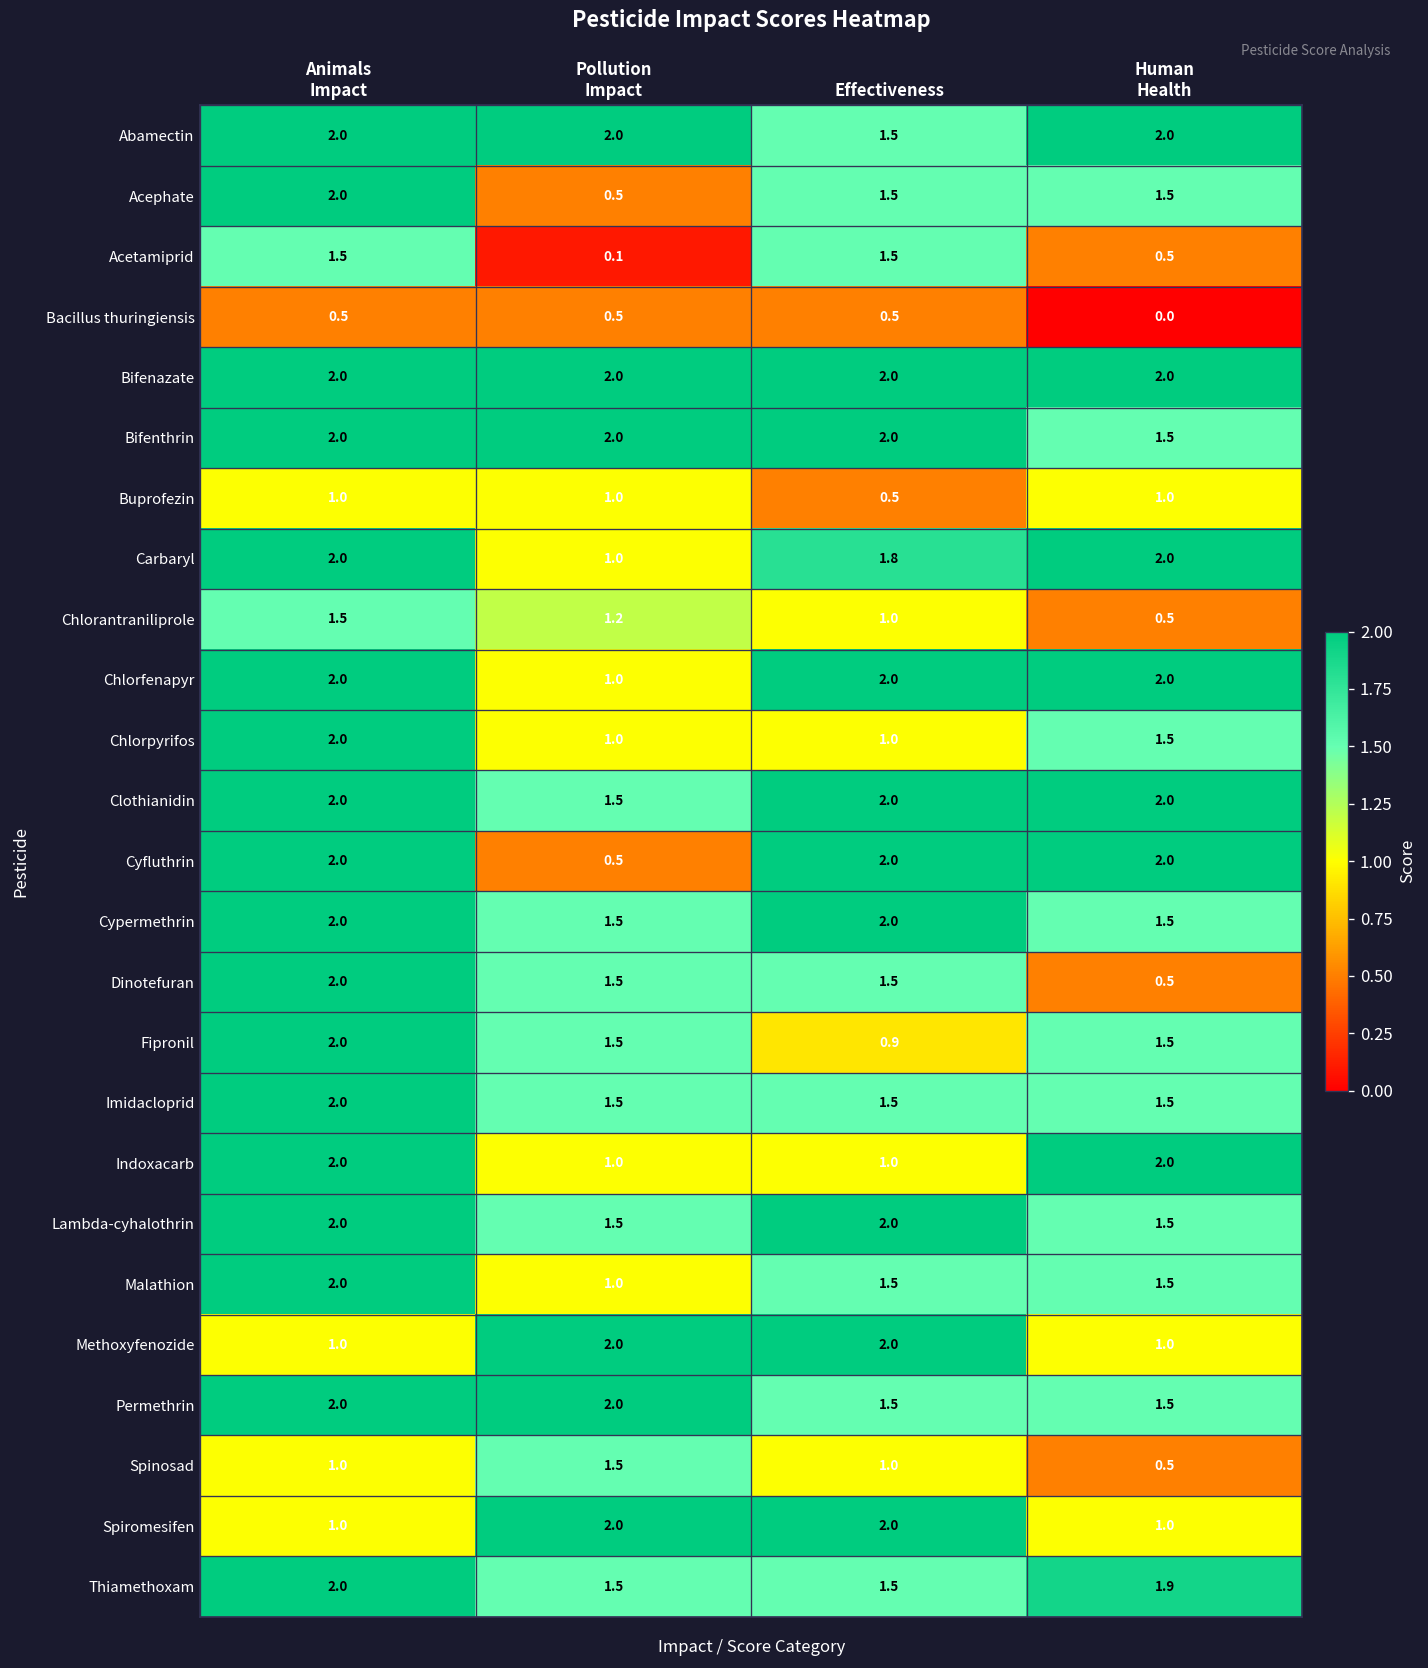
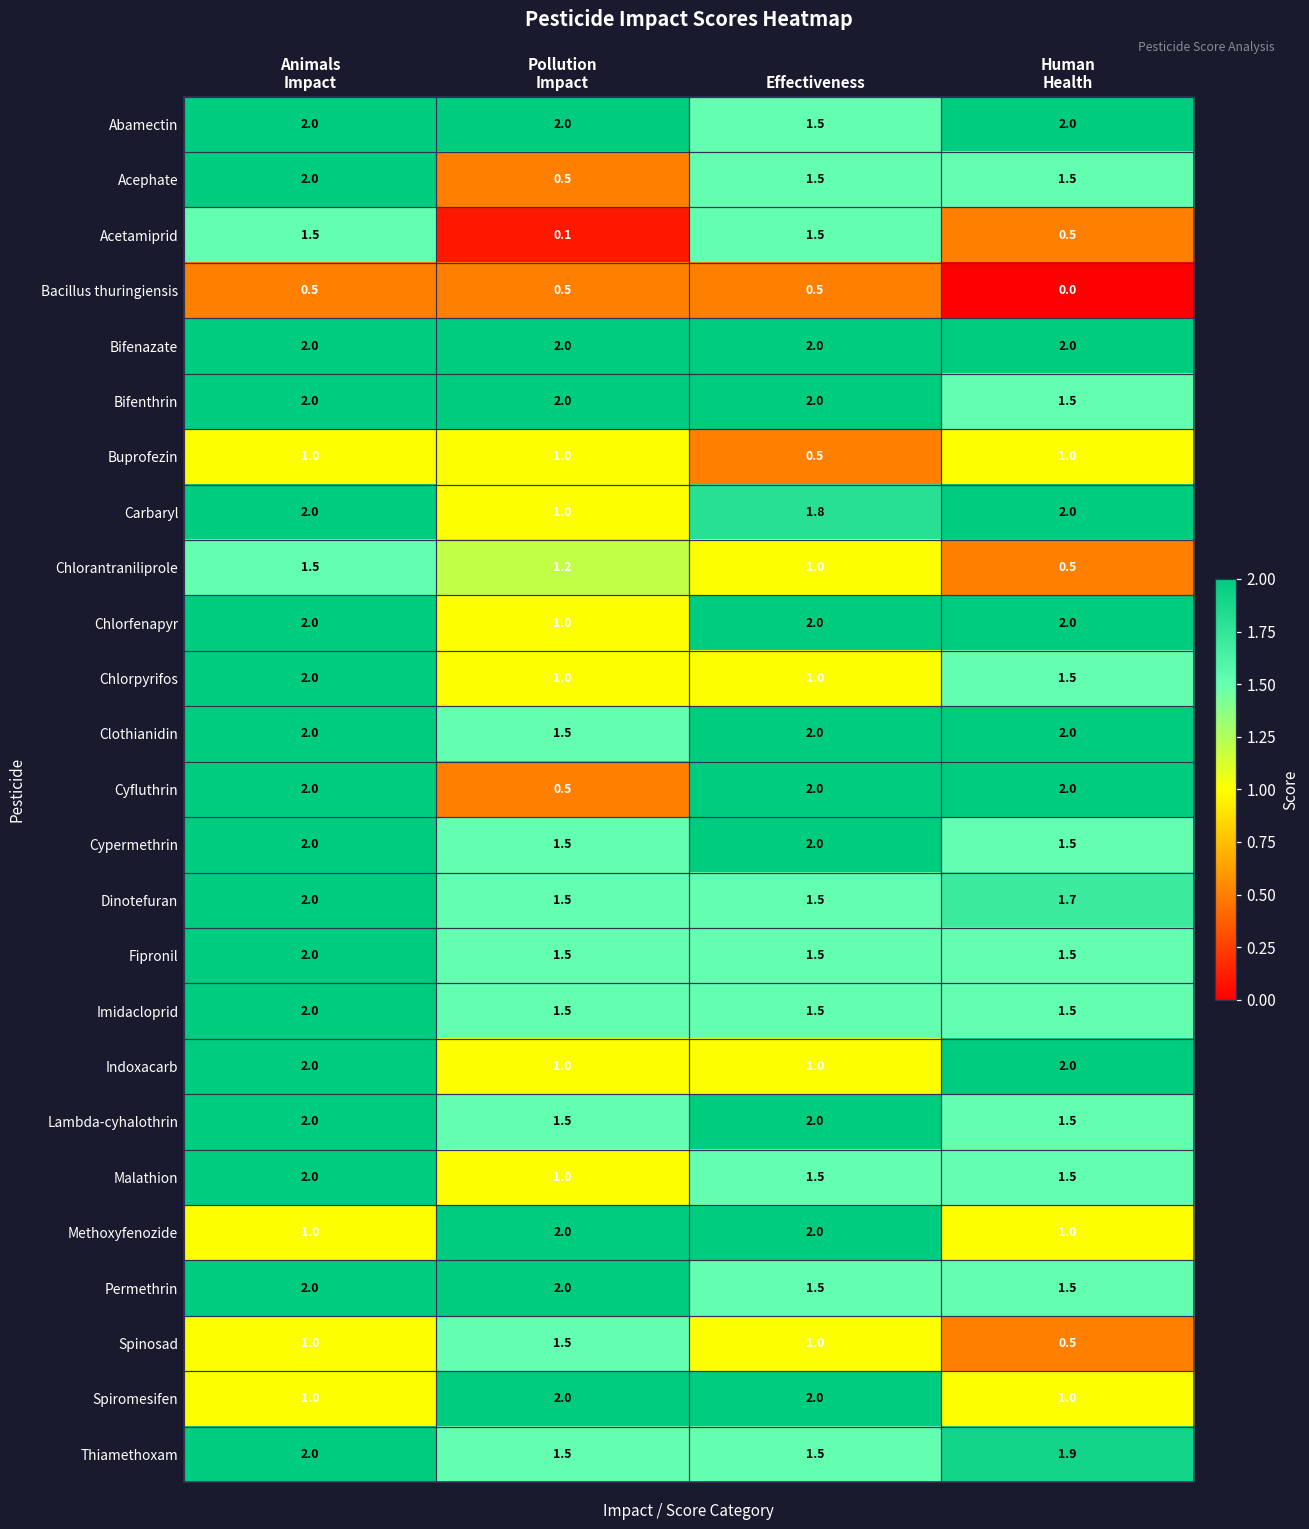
  {
    "Abamectin": {
      "Animals Impact": 2.0,
      "Pollution Impact": 2.0,
      "Effectiveness": 1.5,
      "Human Health": 2.0
    },
    "Acephate": {
      "Animals Impact": 2.0,
      "Pollution Impact": 0.5,
      "Effectiveness": 1.5,
      "Human Health": 1.5
    },
    "Acetamiprid": {
      "Animals Impact": 1.5,
      "Pollution Impact": 0.1,
      "Effectiveness": 1.5,
      "Human Health": 0.5
    },
    "Bacillus thuringiensis": {
      "Animals Impact": 0.5,
      "Pollution Impact": 0.5,
      "Effectiveness": 0.5,
      "Human Health": 0.0
    },
    "Bifenazate": {
      "Animals Impact": 2.0,
      "Pollution Impact": 2.0,
      "Effectiveness": 2.0,
      "Human Health": 2.0
    },
    "Bifenthrin": {
      "Animals Impact": 2.0,
      "Pollution Impact": 2.0,
      "Effectiveness": 2.0,
      "Human Health": 1.5
    },
    "Buprofezin": {
      "Animals Impact": 1.0,
      "Pollution Impact": 1.0,
      "Effectiveness": 0.5,
      "Human Health": 1.0
    },
    "Carbaryl": {
      "Animals Impact": 2.0,
      "Pollution Impact": 1.0,
      "Effectiveness": 1.8,
      "Human Health": 2.0
    },
    "Chlorantraniliprole": {
      "Animals Impact": 1.5,
      "Pollution Impact": 1.2,
      "Effectiveness": 1.0,
      "Human Health": 0.5
    },
    "Chlorfenapyr": {
      "Animals Impact": 2.0,
      "Pollution Impact": 1.0,
      "Effectiveness": 2.0,
      "Human Health": 2.0
    },
    "Chlorpyrifos": {
      "Animals Impact": 2.0,
      "Pollution Impact": 1.0,
      "Effectiveness": 1.0,
      "Human Health": 1.5
    },
    "Clothianidin": {
      "Animals Impact": 2.0,
      "Pollution Impact": 1.5,
      "Effectiveness": 2.0,
      "Human Health": 2.0
    },
    "Cyfluthrin": {
      "Animals Impact": 2.0,
      "Pollution Impact": 0.5,
      "Effectiveness": 2.0,
      "Human Health": 2.0
    },
    "Cypermethrin": {
      "Animals Impact": 2.0,
      "Pollution Impact": 1.5,
      "Effectiveness": 2.0,
      "Human Health": 1.5
    },
    "Dinotefuran": {
      "Animals Impact": 2.0,
      "Pollution Impact": 1.5,
      "Effectiveness": 1.5,
-     "Human Health": 0.5
+     "Human Health": 1.7
    },
    "Fipronil": {
      "Animals Impact": 2.0,
      "Pollution Impact": 1.5,
-     "Effectiveness": 0.9,
+     "Effectiveness": 1.5,
      "Human Health": 1.5
    },
    "Imidacloprid": {
      "Animals Impact": 2.0,
      "Pollution Impact": 1.5,
      "Effectiveness": 1.5,
      "Human Health": 1.5
    },
    "Indoxacarb": {
      "Animals Impact": 2.0,
      "Pollution Impact": 1.0,
      "Effectiveness": 1.0,
      "Human Health": 2.0
    },
    "Lambda-cyhalothrin": {
      "Animals Impact": 2.0,
      "Pollution Impact": 1.5,
      "Effectiveness": 2.0,
      "Human Health": 1.5
    },
    "Malathion": {
      "Animals Impact": 2.0,
      "Pollution Impact": 1.0,
      "Effectiveness": 1.5,
      "Human Health": 1.5
    },
    "Methoxyfenozide": {
      "Animals Impact": 1.0,
      "Pollution Impact": 2.0,
      "Effectiveness": 2.0,
      "Human Health": 1.0
    },
    "Permethrin": {
      "Animals Impact": 2.0,
      "Pollution Impact": 2.0,
      "Effectiveness": 1.5,
      "Human Health": 1.5
    },
    "Spinosad": {
      "Animals Impact": 1.0,
      "Pollution Impact": 1.5,
      "Effectiveness": 1.0,
      "Human Health": 0.5
    },
    "Spiromesifen": {
      "Animals Impact": 1.0,
      "Pollution Impact": 2.0,
      "Effectiveness": 2.0,
      "Human Health": 1.0
    },
    "Thiamethoxam": {
      "Animals Impact": 2.0,
      "Pollution Impact": 1.5,
      "Effectiveness": 1.5,
      "Human Health": 1.9
    }
  }
